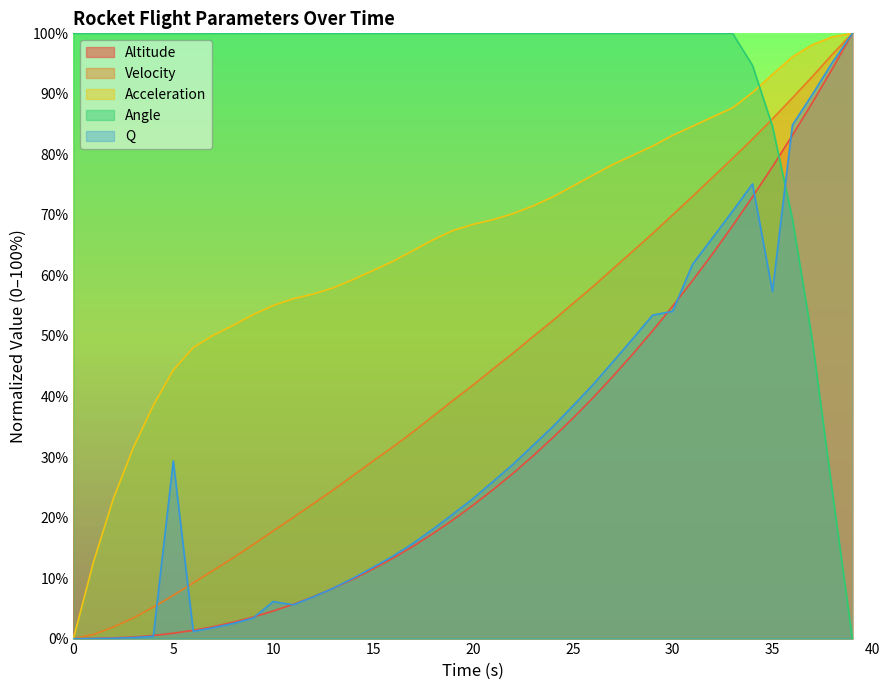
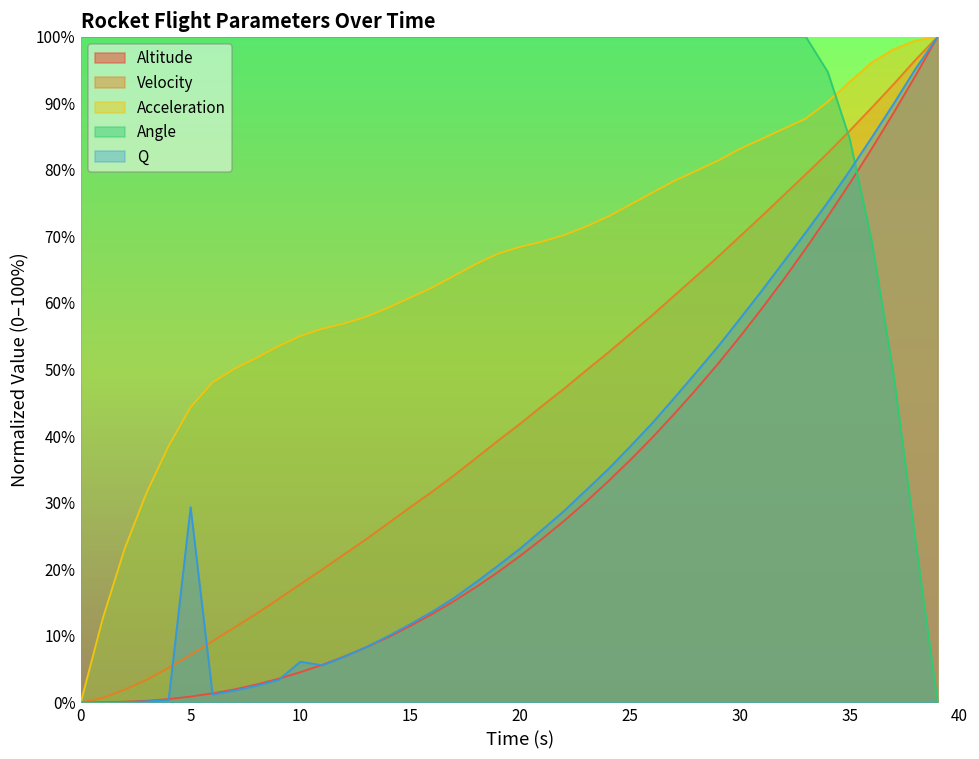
  {
    "Angle": {
      "0": "100%",
      "5": "100%",
      "10": "100%",
      "15": "100%",
      "20": "100%",
      "25": "100%",
      "30": "100%",
      "35": "85%"
    },
    "Q": {
      "5": "29%",
      "10": "6%",
      "20": "23%",
      "25": "38%",
-     "30": "54%",
-     "35": "57%"
+     "30": "58%",
+     "35": "80%"
    }
  }
